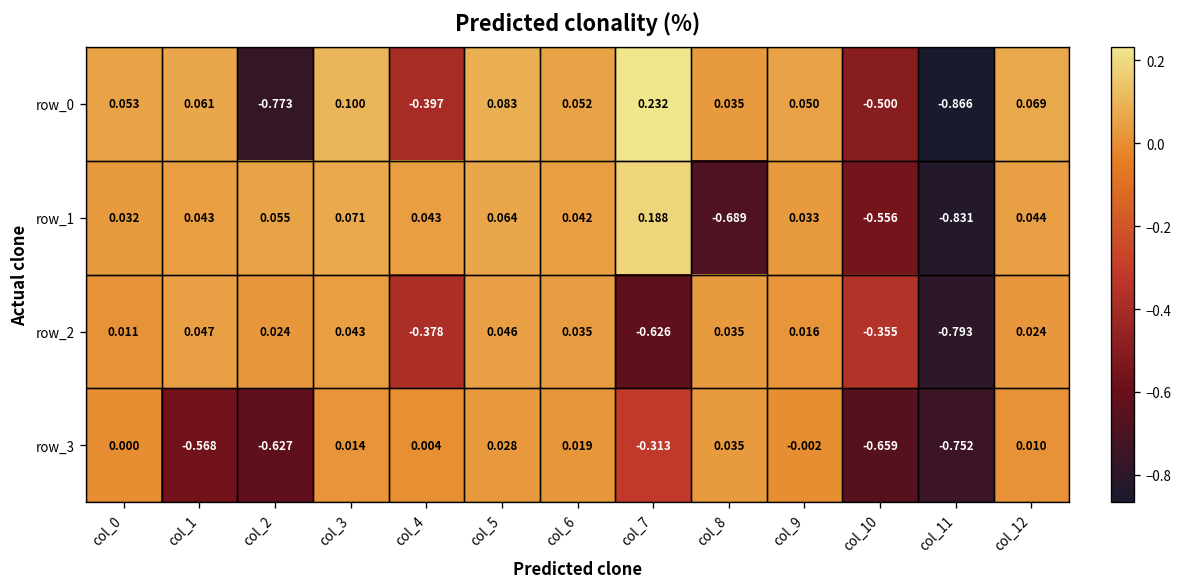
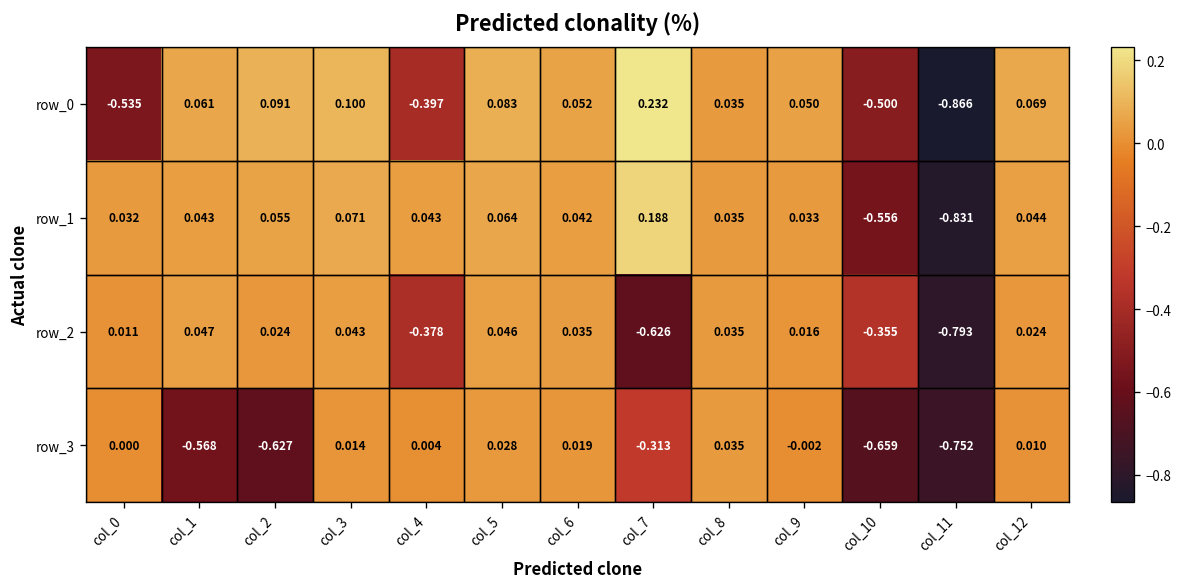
  {
    "row_0": {
-     "col_0": 0.053,
+     "col_0": -0.535,
      "col_1": 0.061,
-     "col_2": -0.773,
+     "col_2": 0.091,
      "col_3": 0.100,
      "col_4": -0.397,
      "col_5": 0.083,
      "col_6": 0.052,
      "col_7": 0.232,
      "col_8": 0.035,
      "col_9": 0.050,
      "col_10": -0.500,
      "col_11": -0.866,
      "col_12": 0.069
    },
    "row_1": {
      "col_0": 0.032,
      "col_1": 0.043,
      "col_2": 0.055,
      "col_3": 0.071,
      "col_4": 0.043,
      "col_5": 0.064,
      "col_6": 0.042,
      "col_7": 0.188,
-     "col_8": -0.689,
+     "col_8": 0.035,
      "col_9": 0.033,
      "col_10": -0.556,
      "col_11": -0.831,
      "col_12": 0.044
    },
    "row_2": {
      "col_0": 0.011,
      "col_1": 0.047,
      "col_2": 0.024,
      "col_3": 0.043,
      "col_4": -0.378,
      "col_5": 0.046,
      "col_6": 0.035,
      "col_7": -0.626,
      "col_8": 0.035,
      "col_9": 0.016,
      "col_10": -0.355,
      "col_11": -0.793,
      "col_12": 0.024
    },
    "row_3": {
      "col_0": 0.000,
      "col_1": -0.568,
      "col_2": -0.627,
      "col_3": 0.014,
      "col_4": 0.004,
      "col_5": 0.028,
      "col_6": 0.019,
      "col_7": -0.313,
      "col_8": 0.035,
      "col_9": -0.002,
      "col_10": -0.659,
      "col_11": -0.752,
      "col_12": 0.010
    }
  }
